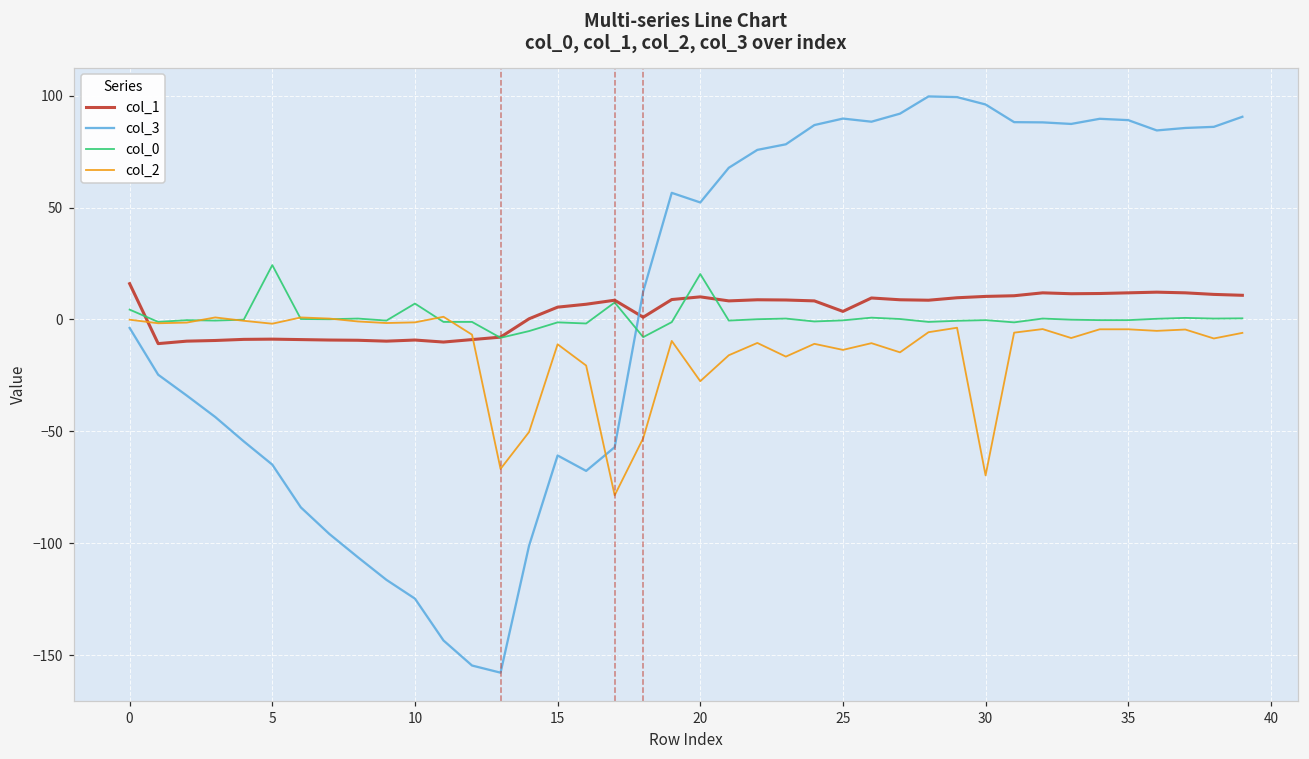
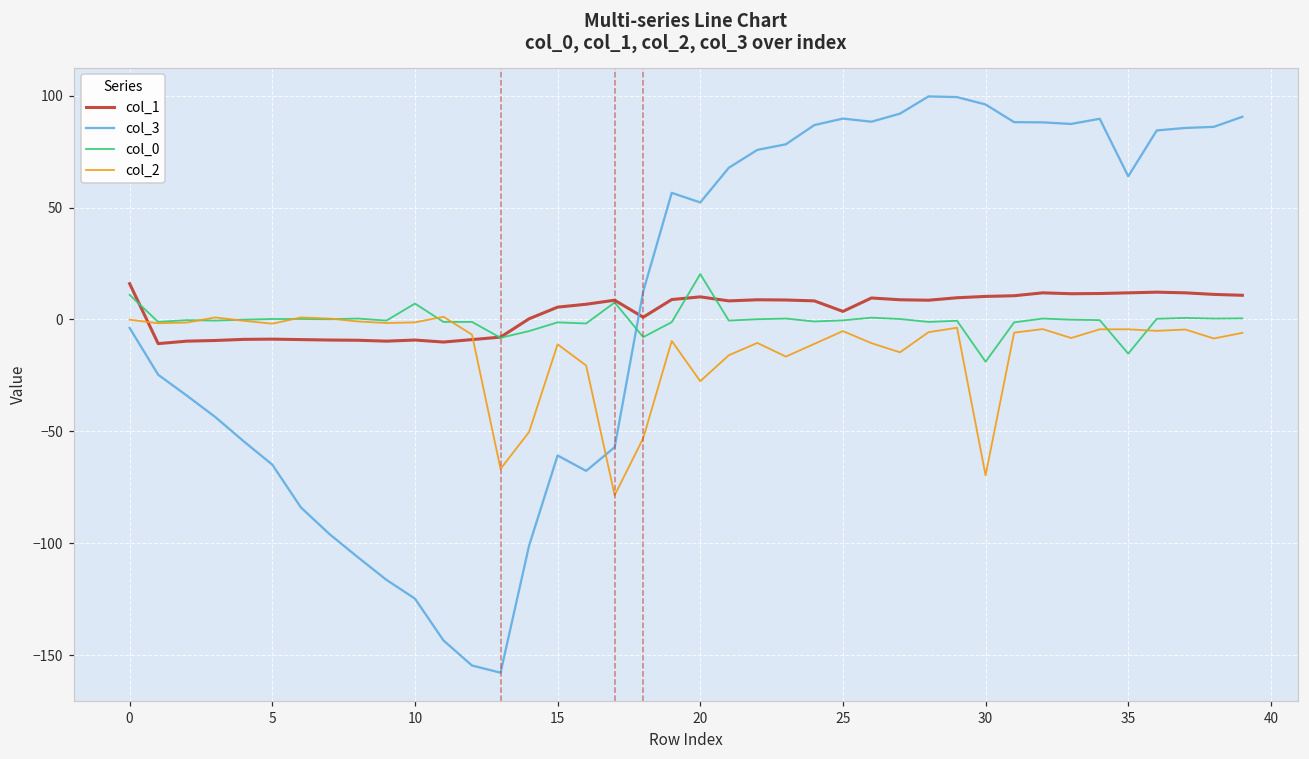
  {
    "col_1": {
      "0": 16,
      "5": -9,
      "10": -9,
      "15": 6,
      "20": 10,
      "25": 4,
      "30": 10,
      "35": 12
    },
    "col_3": {
      "0": -4,
      "5": -65,
      "10": -125,
      "15": -61,
      "20": 52,
      "25": 90,
      "30": 96,
-     "35": 89
+     "35": 64
    },
    "col_0": {
-     "0": 4,
-     "5": 24,
+     "0": 11,
+     "5": 0,
      "10": 7,
      "15": -1,
      "20": 20,
      "25": 0,
-     "30": 0,
-     "35": 0
+     "30": -19,
+     "35": -15
    },
    "col_2": {
      "0": 0,
      "5": -2,
      "10": -1,
      "15": -11,
      "20": -28,
-     "25": -14,
+     "25": -5,
      "30": -70,
      "35": -4
    }
  }
